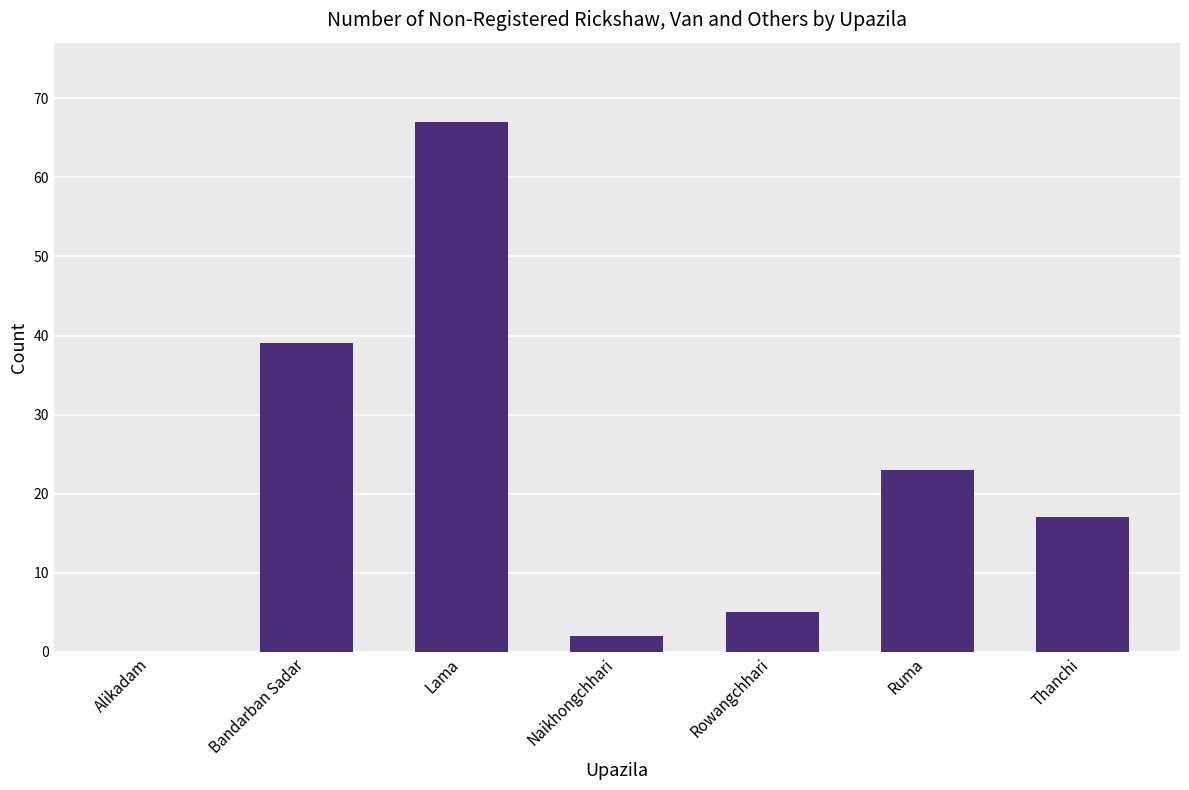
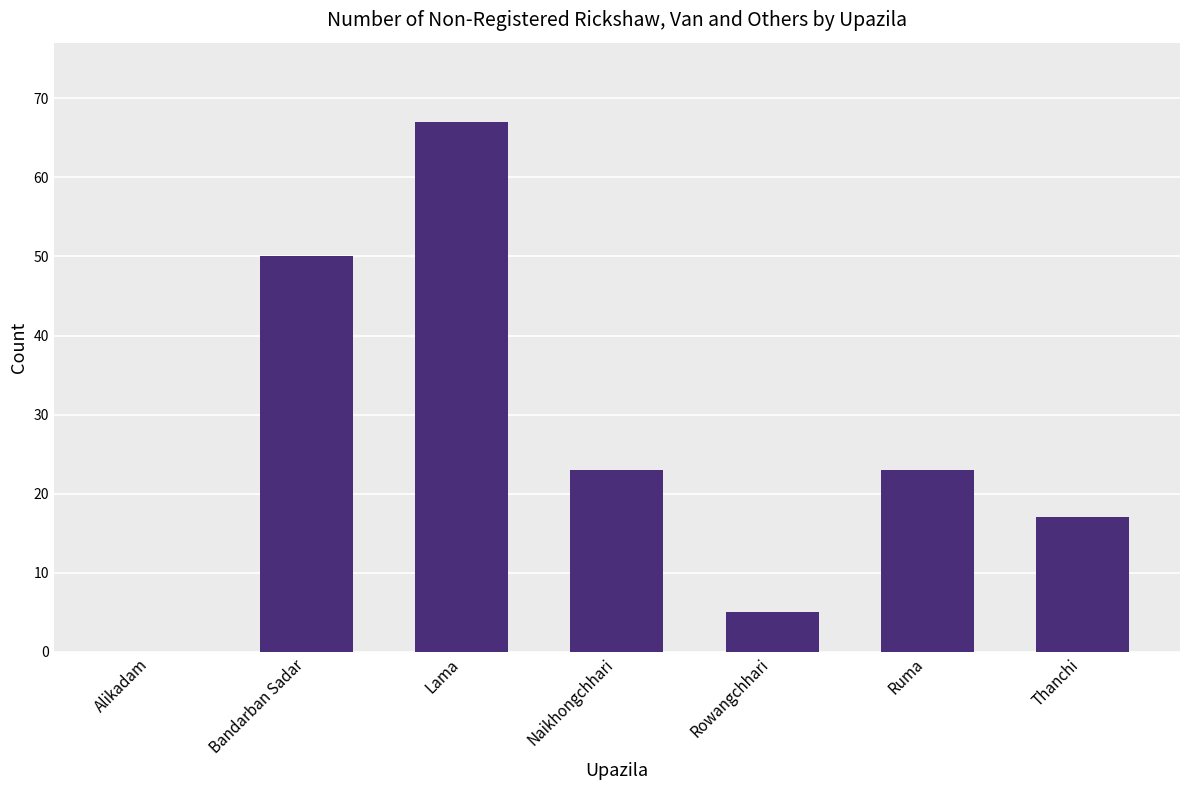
  {
    "Alikadam": 0,
-   "Bandarban Sadar": 39,
+   "Bandarban Sadar": 50,
    "Lama": 67,
-   "Naikhongchhari": 2,
+   "Naikhongchhari": 23,
    "Rowangchhari": 5,
    "Ruma": 23,
    "Thanchi": 17
  }
